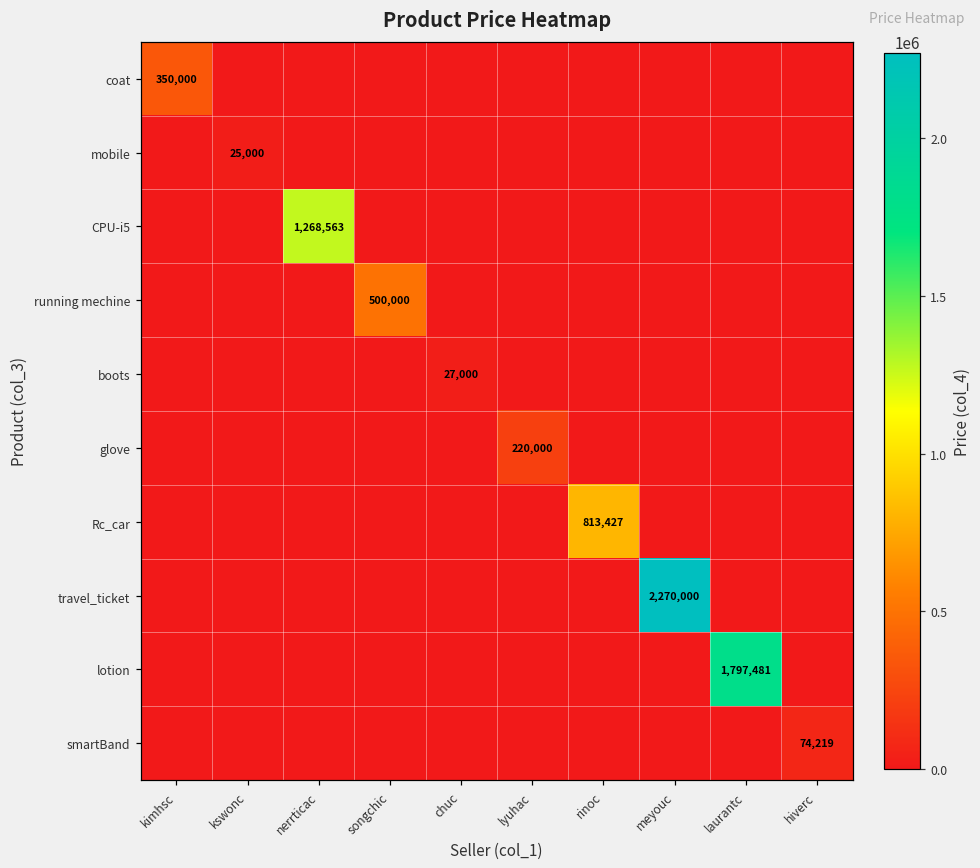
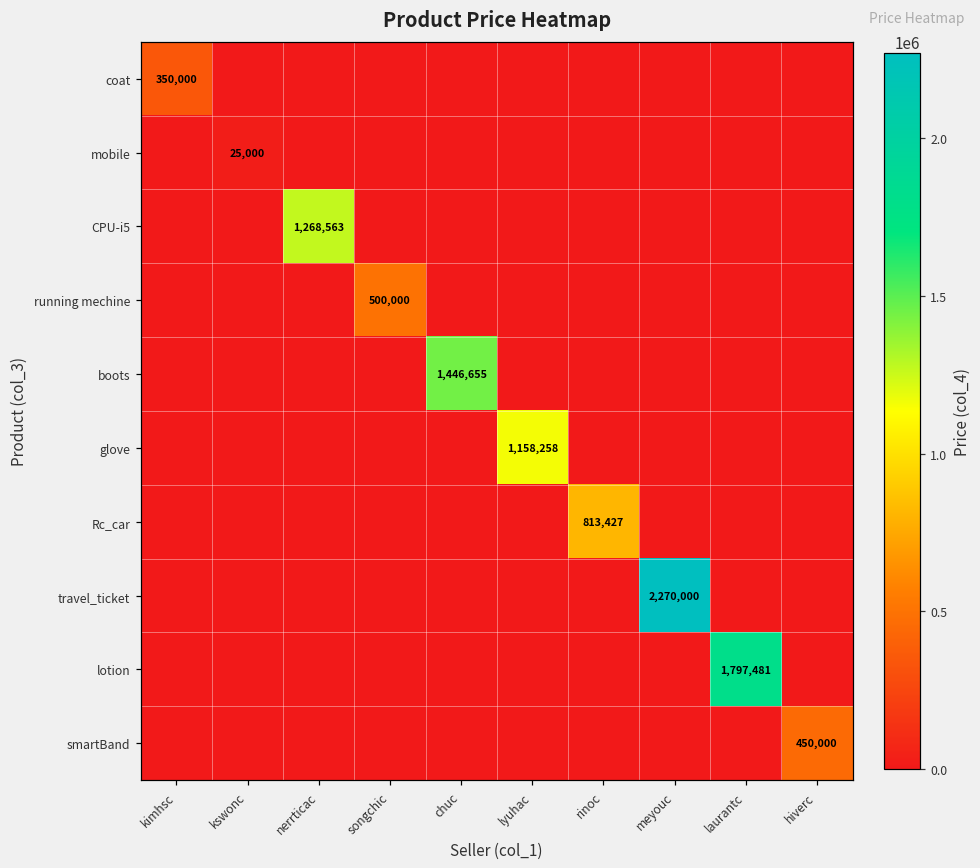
  {
    "coat": {
      "kimhsc": "350,000"
    },
    "mobile": {
      "kswonc": "25,000"
    },
    "CPU-i5": {
      "nerrticac": "1,268,563"
    },
    "running mechine": {
      "songchic": "500,000"
    },
    "boots": {
-     "chuc": "27,000"
+     "chuc": "1,446,655"
    },
    "glove": {
-     "lyuhac": "220,000"
+     "lyuhac": "1,158,258"
    },
    "Rc_car": {
      "rinoc": "813,427"
    },
    "travel_ticket": {
      "meyouc": "2,270,000"
    },
    "lotion": {
      "laurantc": "1,797,481"
    },
    "smartBand": {
-     "hiverc": "74,219"
+     "hiverc": "450,000"
    }
  }
